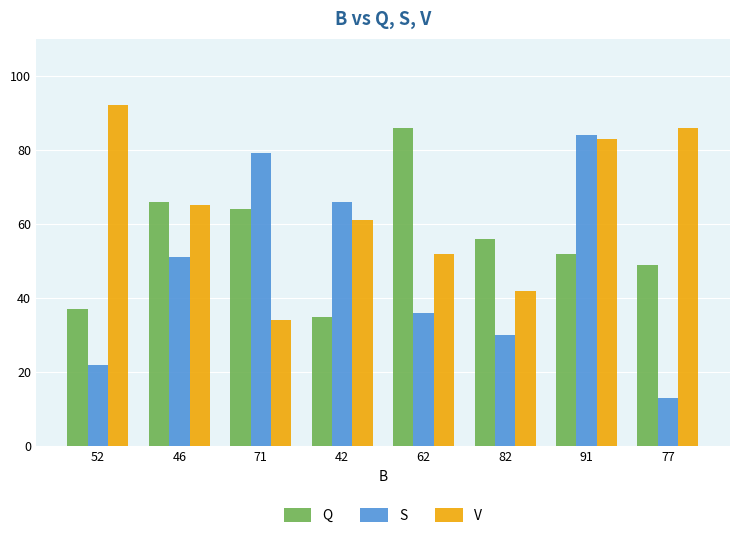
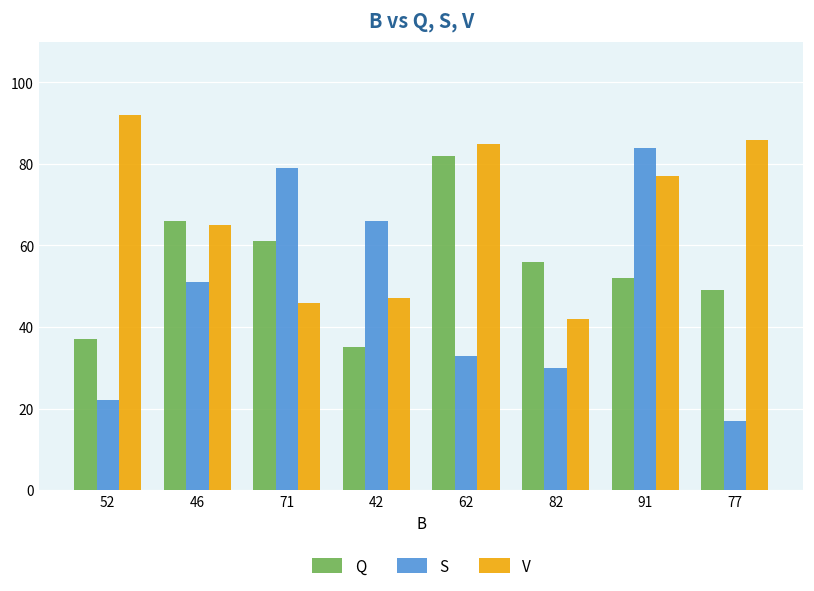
  {
    "Q": {
      "52": 37,
      "46": 66,
-     "71": 64,
+     "71": 61,
      "42": 35,
-     "62": 86,
+     "62": 82,
      "82": 56,
      "91": 52,
      "77": 49
    },
    "S": {
      "52": 22,
      "46": 51,
      "71": 79,
      "42": 66,
-     "62": 36,
+     "62": 33,
      "82": 30,
      "91": 84,
-     "77": 13
+     "77": 17
    },
    "V": {
      "52": 92,
      "46": 65,
-     "71": 34,
-     "42": 61,
-     "62": 52,
+     "71": 46,
+     "42": 47,
+     "62": 85,
      "82": 42,
-     "91": 83,
+     "91": 77,
      "77": 86
    }
  }
